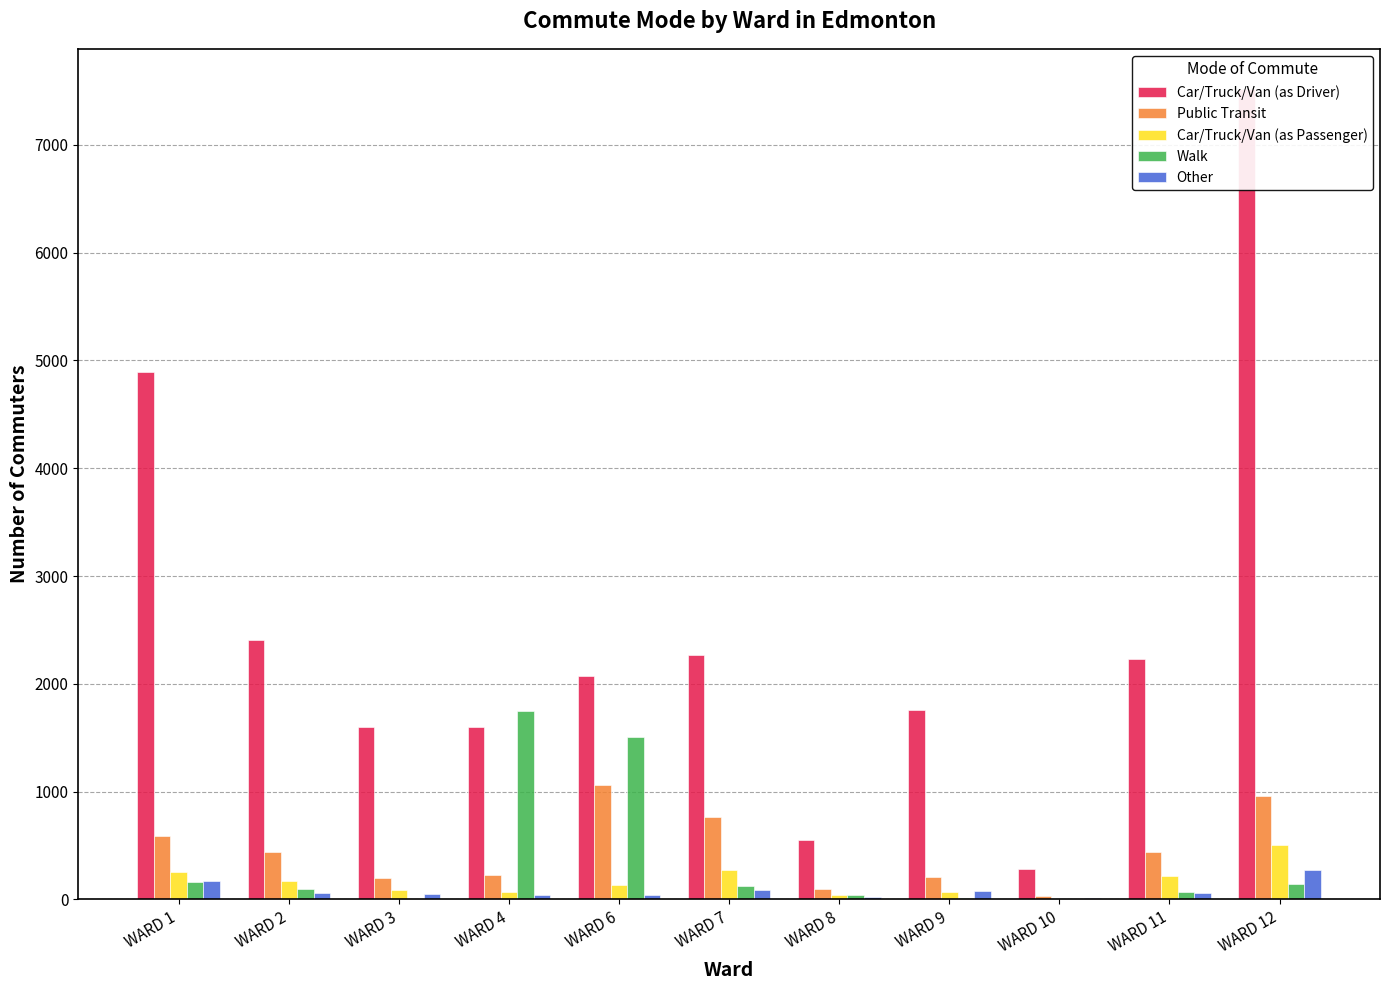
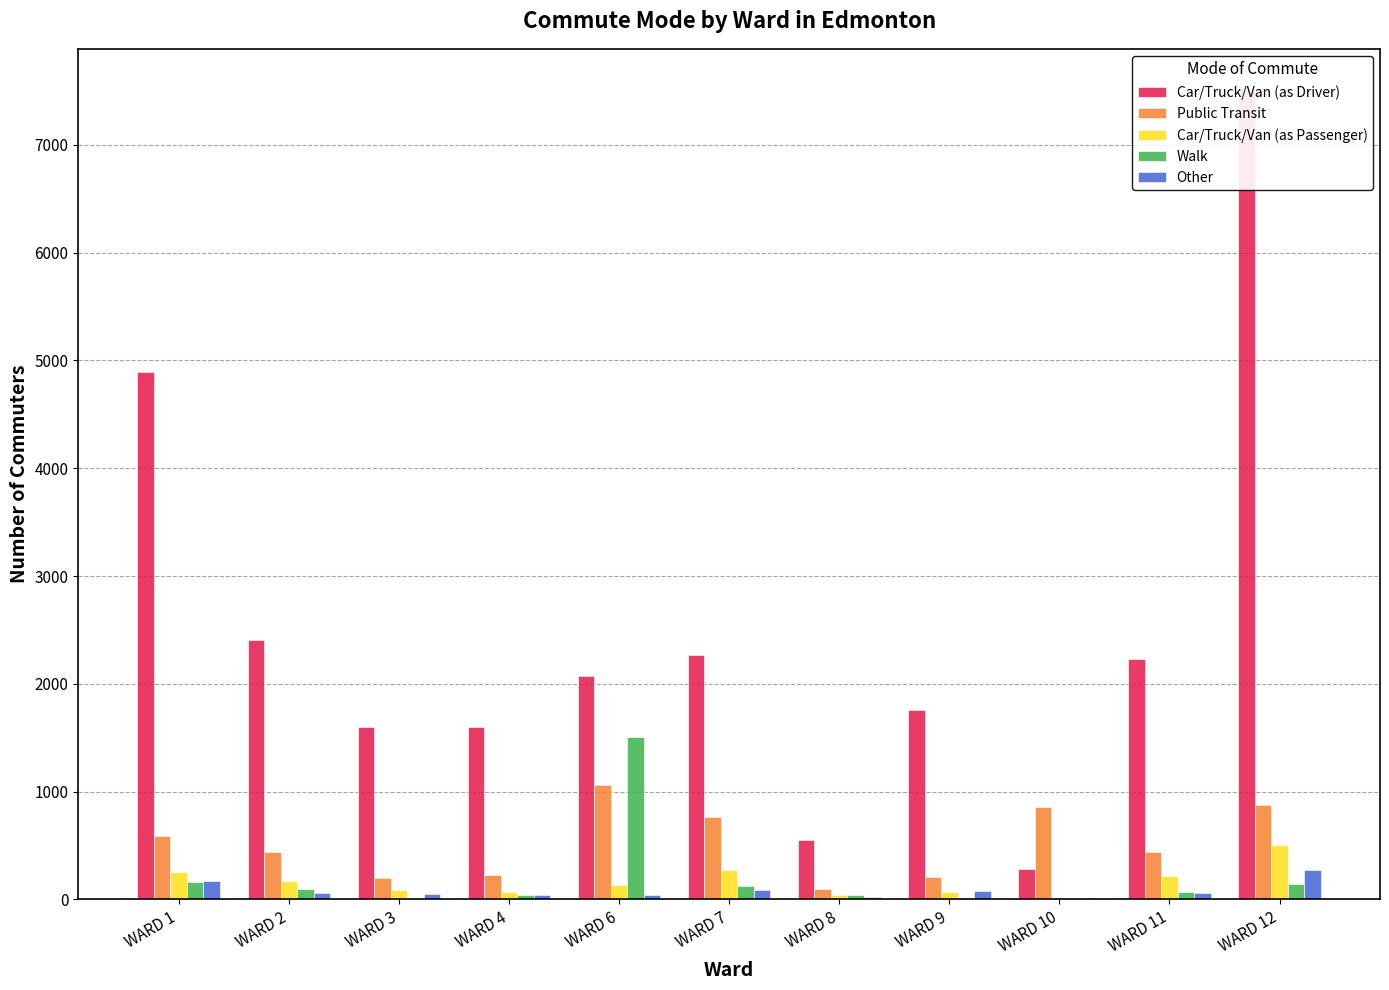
  {
    "Car/Truck/Van (as Driver)": {
      "WARD 1": 4900,
      "WARD 2": 2410,
      "WARD 3": 1600,
      "WARD 4": 1600,
      "WARD 6": 2070,
      "WARD 7": 2270,
      "WARD 8": 560,
      "WARD 9": 1760,
      "WARD 10": 280,
      "WARD 11": 2230
    },
    "Public Transit": {
      "WARD 1": 590,
      "WARD 2": 440,
      "WARD 3": 200,
      "WARD 4": 230,
      "WARD 6": 1060,
      "WARD 7": 770,
      "WARD 8": 100,
      "WARD 9": 210,
-     "WARD 10": 30,
+     "WARD 10": 860,
      "WARD 11": 440,
-     "WARD 12": 960
+     "WARD 12": 880
    },
    "Car/Truck/Van (as Passenger)": {
      "WARD 1": 260,
      "WARD 2": 170,
      "WARD 3": 90,
      "WARD 4": 70,
      "WARD 6": 130,
      "WARD 7": 280,
      "WARD 8": 40,
      "WARD 9": 70,
      "WARD 11": 220,
      "WARD 12": 500
    },
    "Walk": {
      "WARD 1": 160,
      "WARD 2": 100,
-     "WARD 4": 1750,
+     "WARD 4": 40,
      "WARD 6": 1500,
      "WARD 7": 130,
      "WARD 8": 40,
      "WARD 11": 70,
      "WARD 12": 140
    },
    "Other": {
      "WARD 1": 170,
      "WARD 2": 60,
      "WARD 3": 50,
      "WARD 4": 50,
      "WARD 6": 40,
      "WARD 7": 90,
      "WARD 9": 80,
      "WARD 11": 60,
      "WARD 12": 280
    }
  }
